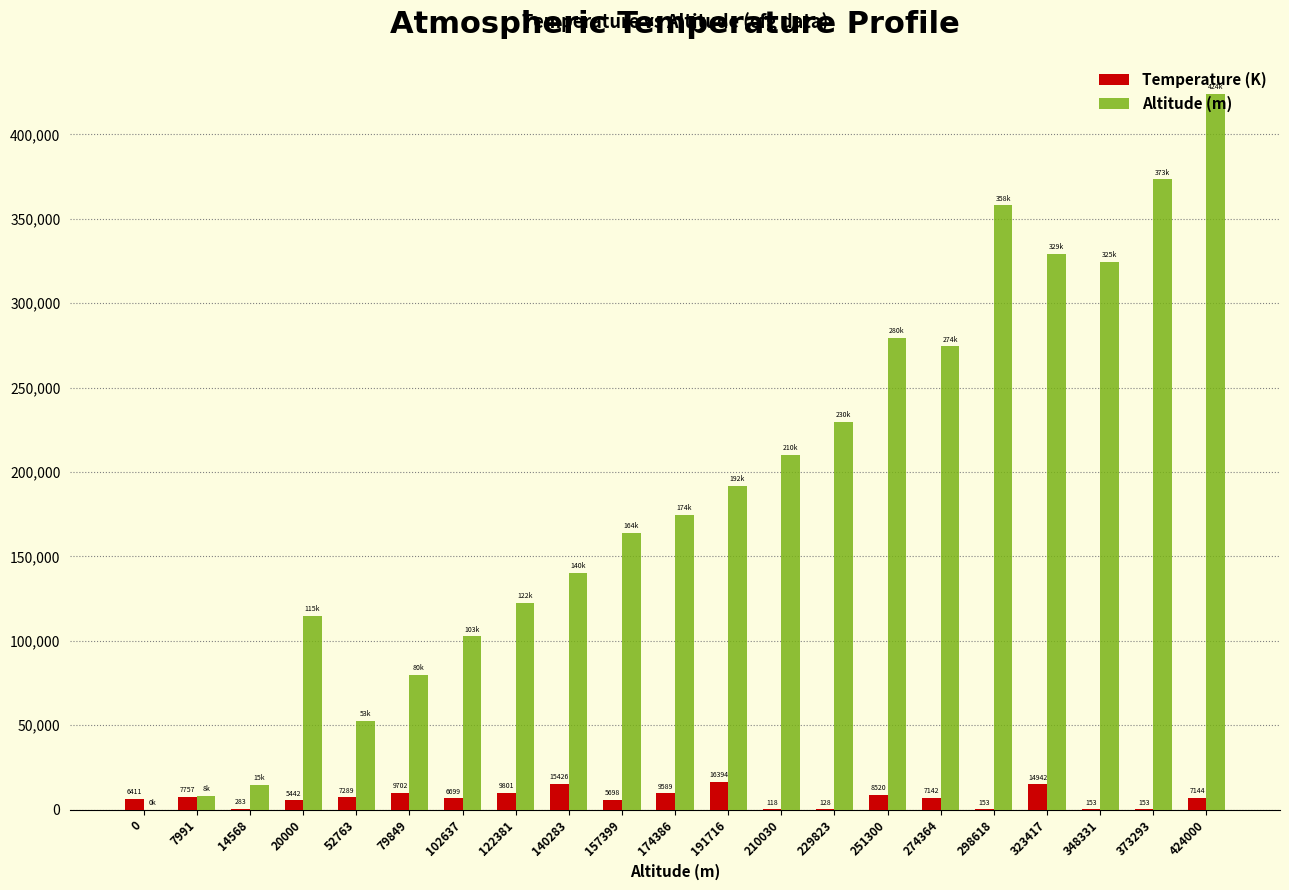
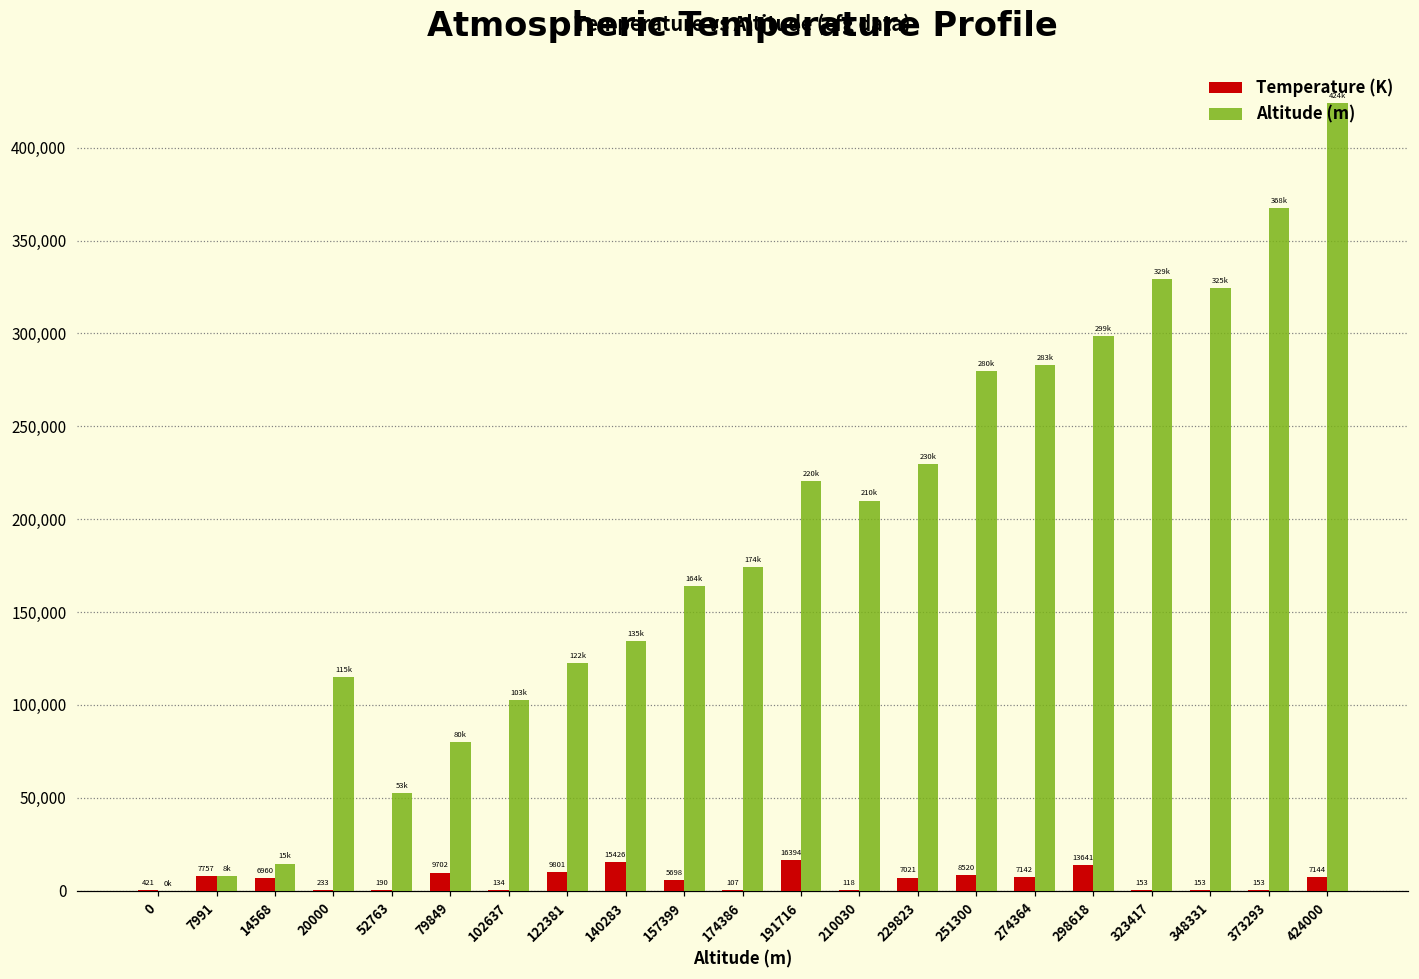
  {
    "Temperature (K)": {
-     "0": "6411",
+     "0": "421",
      "7991": "7757",
-     "14568": "283",
-     "20000": "5442",
-     "52763": "7289",
+     "14568": "6960",
+     "20000": "233",
+     "52763": "190",
      "79849": "9702",
-     "102637": "6699",
+     "102637": "134",
      "122381": "9801",
      "140283": "15426",
      "157399": "5698",
-     "174386": "9589",
+     "174386": "107",
      "191716": "16394",
      "210030": "118",
-     "229823": "128",
+     "229823": "7021",
      "251300": "8520",
      "274364": "7142",
-     "298618": "153",
-     "323417": "14942",
+     "298618": "13641",
+     "323417": "153",
      "348331": "153",
      "373293": "153",
      "424000": "7144"
    },
    "Altitude (m)": {
      "0": "0k",
      "7991": "8k",
      "14568": "15k",
      "20000": "115k",
      "52763": "53k",
      "79849": "80k",
      "102637": "103k",
      "122381": "122k",
-     "140283": "140k",
+     "140283": "135k",
      "157399": "164k",
      "174386": "174k",
-     "191716": "192k",
+     "191716": "220k",
      "210030": "210k",
      "229823": "230k",
      "251300": "280k",
-     "274364": "274k",
-     "298618": "358k",
+     "274364": "283k",
+     "298618": "299k",
      "323417": "329k",
      "348331": "325k",
-     "373293": "373k",
+     "373293": "368k",
      "424000": "424k"
    }
  }
